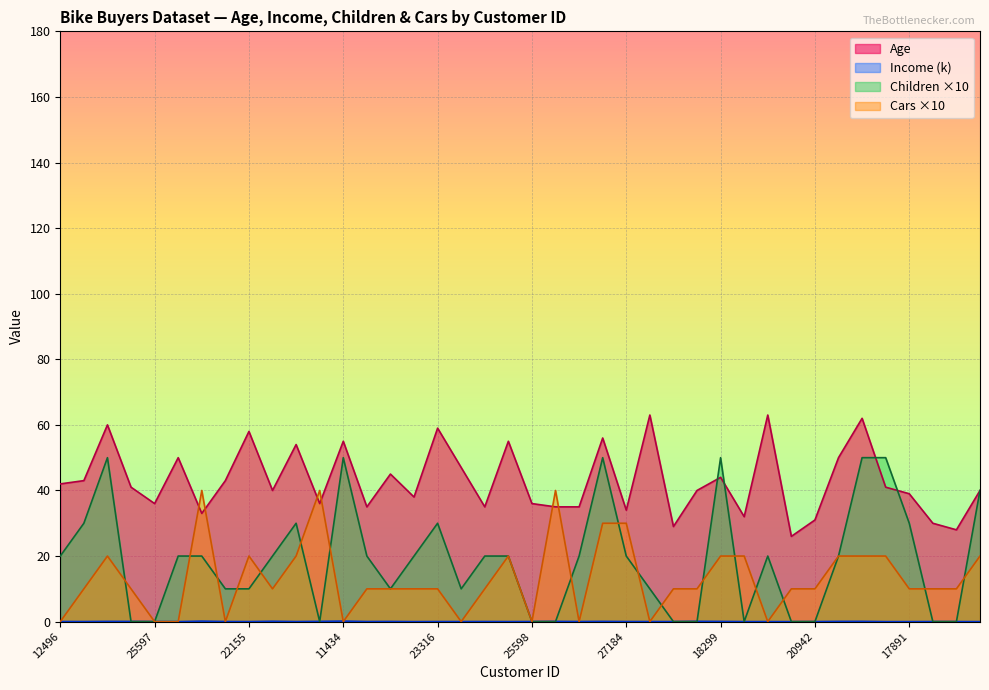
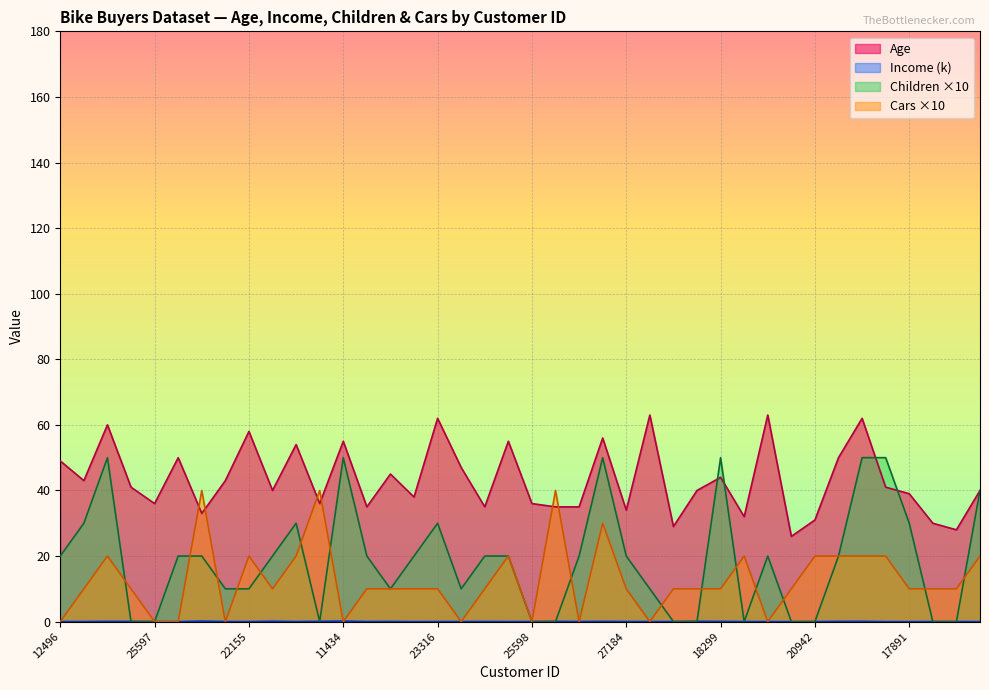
  {
    "Age": {
-     "12496": 42,
+     "12496": 49,
      "25597": 36,
      "22155": 58,
      "11434": 55,
-     "23316": 59,
+     "23316": 62,
      "25598": 36,
      "27184": 34,
      "18299": 44,
      "20942": 31,
      "17891": 39
    },
    "Income (k)": {
      "22155": 0,
      "23316": 0,
      "27184": 0,
      "18299": 0,
      "17891": 0
    },
    "Children ×10": {
      "12496": 20,
      "22155": 10,
      "11434": 50,
      "23316": 30,
      "27184": 20,
      "18299": 50,
      "17891": 30
    },
    "Cars ×10": {
      "22155": 20,
      "23316": 10,
-     "27184": 30,
-     "18299": 20,
-     "20942": 10,
+     "27184": 10,
+     "18299": 10,
+     "20942": 20,
      "17891": 10
    }
  }
